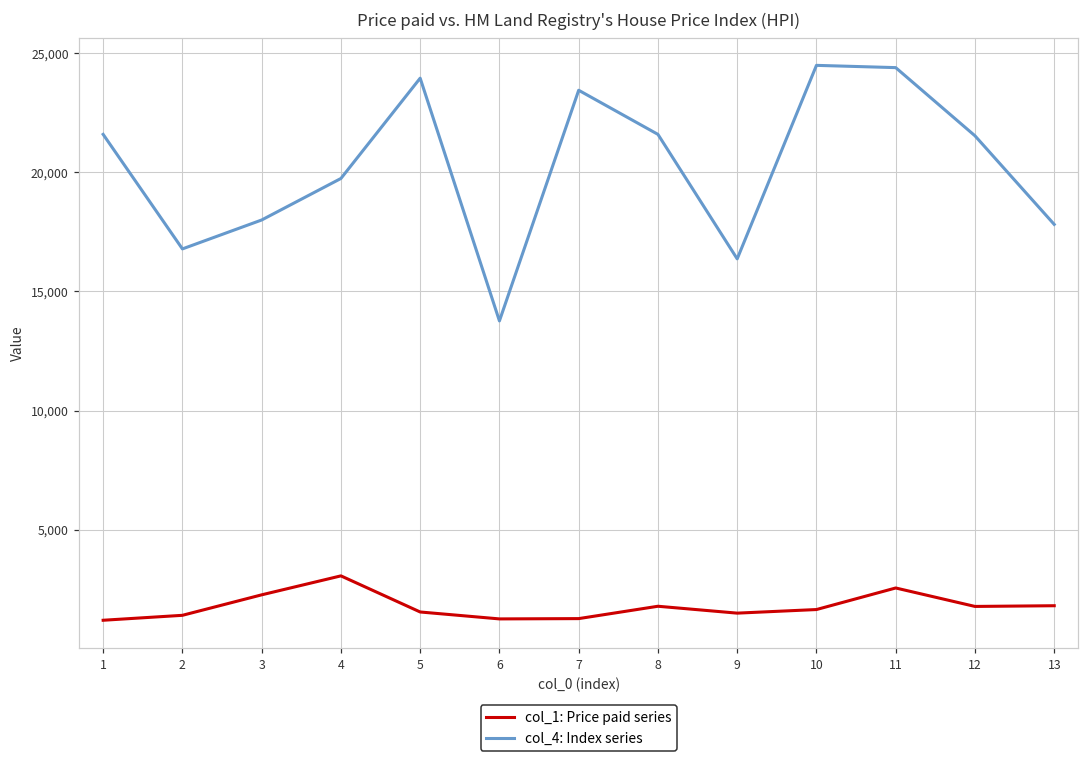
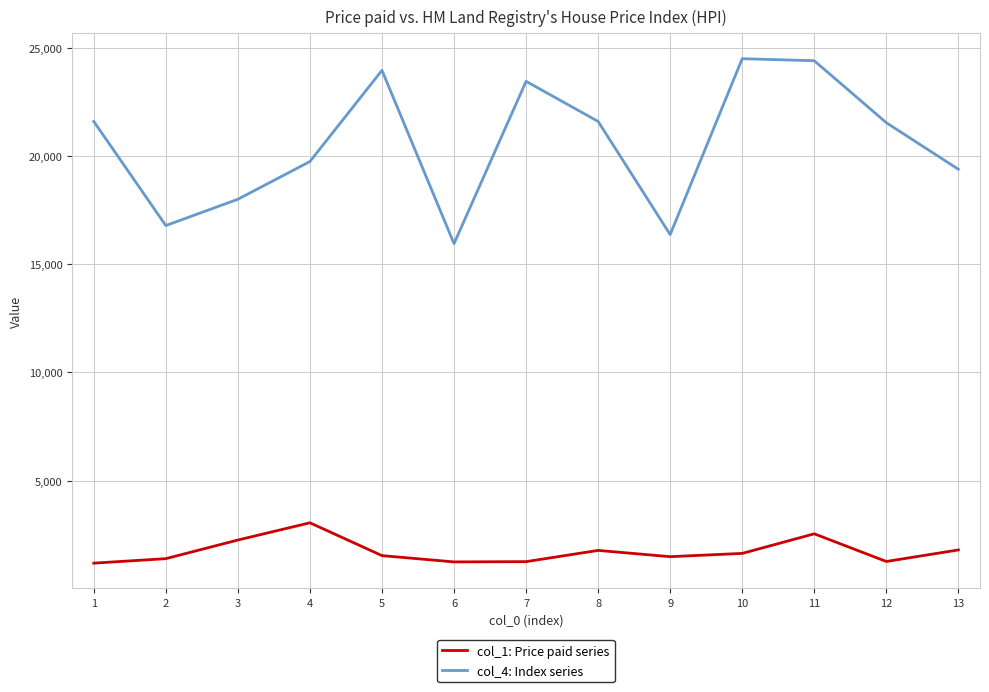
  {
    "col_1: Price paid series": {
      "1": "1,200",
      "2": "1,400",
      "3": "2,300",
      "4": "3,100",
      "5": "1,500",
      "6": "1,300",
      "7": "1,300",
      "8": "1,800",
      "9": "1,500",
      "10": "1,600",
      "11": "2,600",
-     "12": "1,800",
+     "12": "1,300",
      "13": "1,800"
    },
    "col_4: Index series": {
      "1": "21,600",
      "2": "16,800",
      "3": "18,000",
      "4": "19,700",
      "5": "24,000",
-     "6": "13,800",
+     "6": "15,900",
      "7": "23,400",
      "8": "21,600",
      "9": "16,400",
      "10": "24,500",
      "11": "24,400",
      "12": "21,500",
-     "13": "17,800"
+     "13": "19,400"
    }
  }
